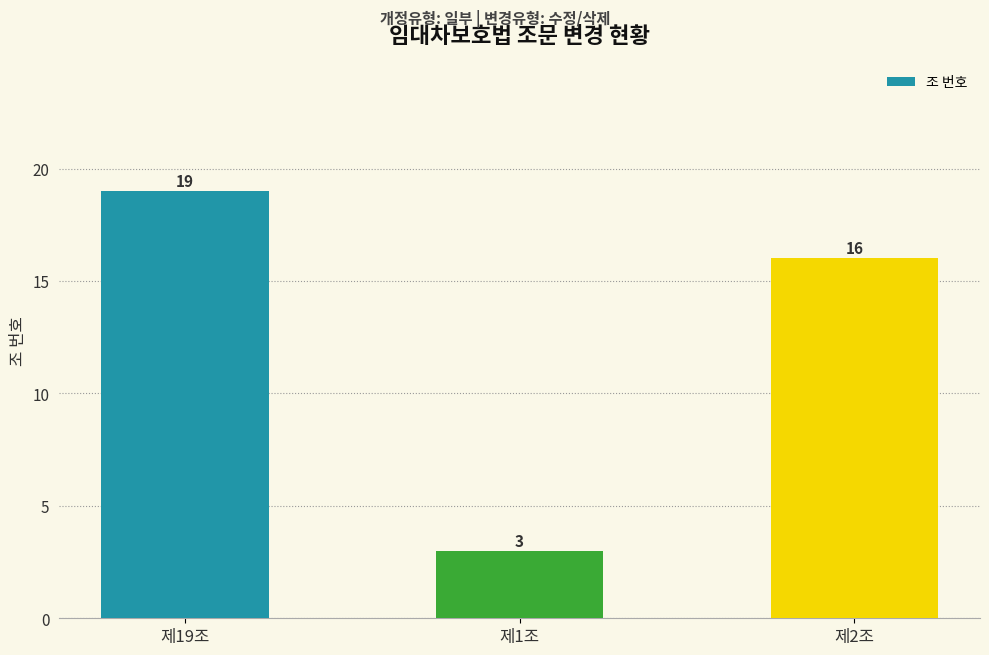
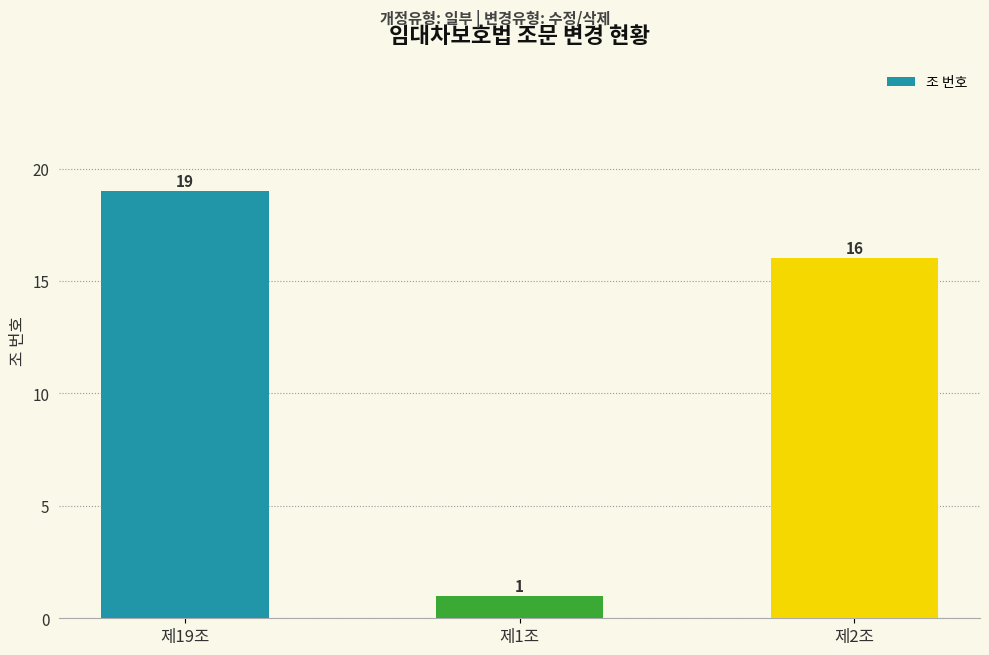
  {
    "제19조": 19,
-   "제1조": 3,
+   "제1조": 1,
    "제2조": 16
  }
